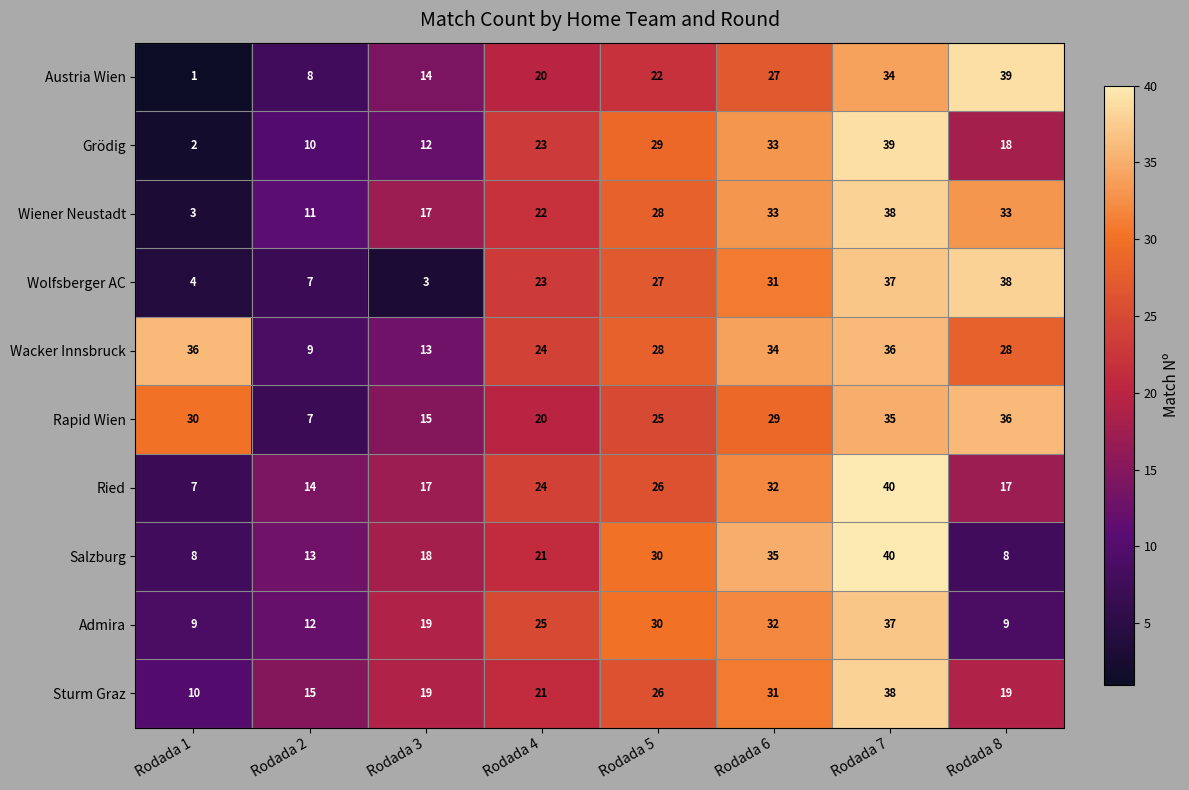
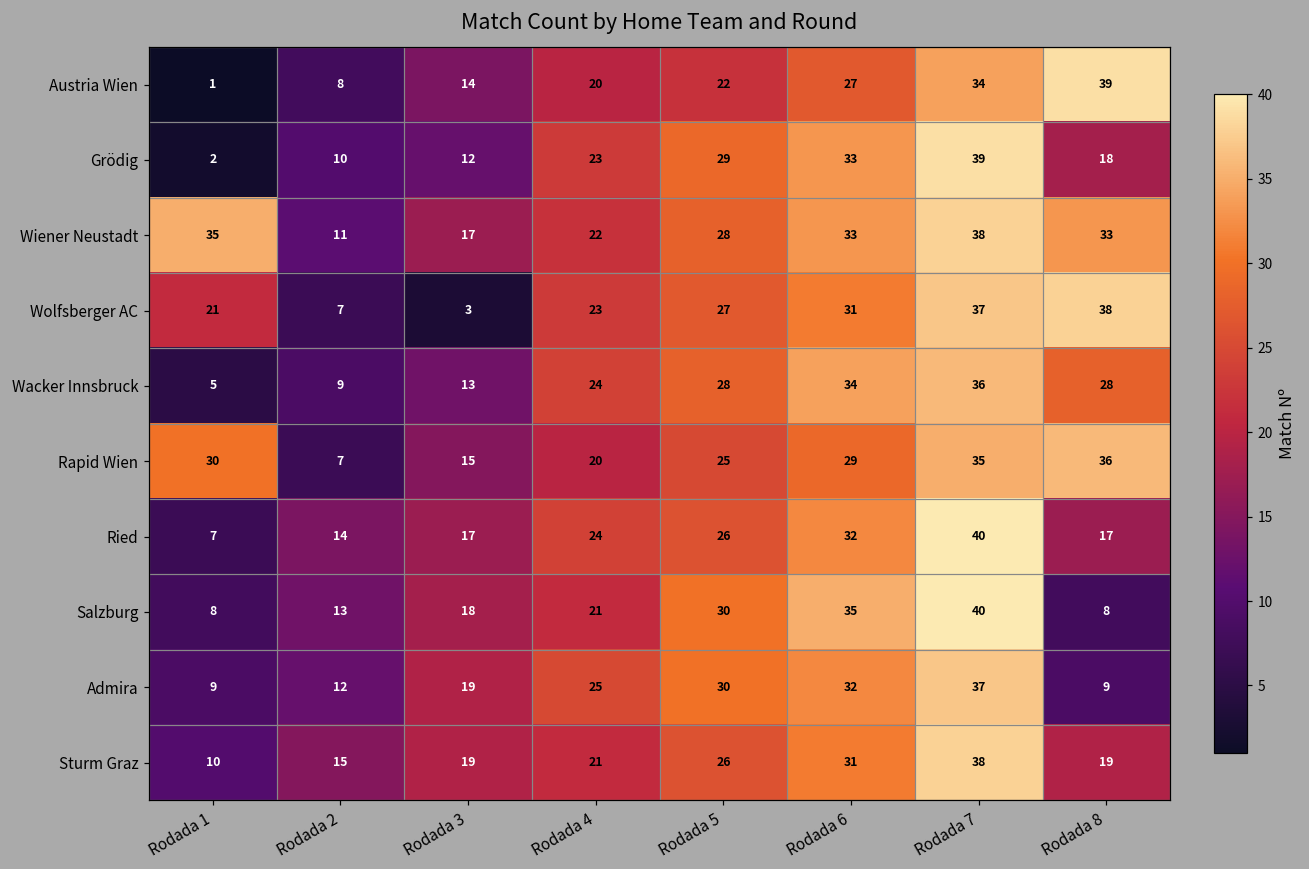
  {
    "Austria Wien": {
      "Rodada 1": 1,
      "Rodada 2": 8,
      "Rodada 3": 14,
      "Rodada 4": 20,
      "Rodada 5": 22,
      "Rodada 6": 27,
      "Rodada 7": 34,
      "Rodada 8": 39
    },
    "Grödig": {
      "Rodada 1": 2,
      "Rodada 2": 10,
      "Rodada 3": 12,
      "Rodada 4": 23,
      "Rodada 5": 29,
      "Rodada 6": 33,
      "Rodada 7": 39,
      "Rodada 8": 18
    },
    "Wiener Neustadt": {
-     "Rodada 1": 3,
+     "Rodada 1": 35,
      "Rodada 2": 11,
      "Rodada 3": 17,
      "Rodada 4": 22,
      "Rodada 5": 28,
      "Rodada 6": 33,
      "Rodada 7": 38,
      "Rodada 8": 33
    },
    "Wolfsberger AC": {
-     "Rodada 1": 4,
+     "Rodada 1": 21,
      "Rodada 2": 7,
      "Rodada 3": 3,
      "Rodada 4": 23,
      "Rodada 5": 27,
      "Rodada 6": 31,
      "Rodada 7": 37,
      "Rodada 8": 38
    },
    "Wacker Innsbruck": {
-     "Rodada 1": 36,
+     "Rodada 1": 5,
      "Rodada 2": 9,
      "Rodada 3": 13,
      "Rodada 4": 24,
      "Rodada 5": 28,
      "Rodada 6": 34,
      "Rodada 7": 36,
      "Rodada 8": 28
    },
    "Rapid Wien": {
      "Rodada 1": 30,
      "Rodada 2": 7,
      "Rodada 3": 15,
      "Rodada 4": 20,
      "Rodada 5": 25,
      "Rodada 6": 29,
      "Rodada 7": 35,
      "Rodada 8": 36
    },
    "Ried": {
      "Rodada 1": 7,
      "Rodada 2": 14,
      "Rodada 3": 17,
      "Rodada 4": 24,
      "Rodada 5": 26,
      "Rodada 6": 32,
      "Rodada 7": 40,
      "Rodada 8": 17
    },
    "Salzburg": {
      "Rodada 1": 8,
      "Rodada 2": 13,
      "Rodada 3": 18,
      "Rodada 4": 21,
      "Rodada 5": 30,
      "Rodada 6": 35,
      "Rodada 7": 40,
      "Rodada 8": 8
    },
    "Admira": {
      "Rodada 1": 9,
      "Rodada 2": 12,
      "Rodada 3": 19,
      "Rodada 4": 25,
      "Rodada 5": 30,
      "Rodada 6": 32,
      "Rodada 7": 37,
      "Rodada 8": 9
    },
    "Sturm Graz": {
      "Rodada 1": 10,
      "Rodada 2": 15,
      "Rodada 3": 19,
      "Rodada 4": 21,
      "Rodada 5": 26,
      "Rodada 6": 31,
      "Rodada 7": 38,
      "Rodada 8": 19
    }
  }
